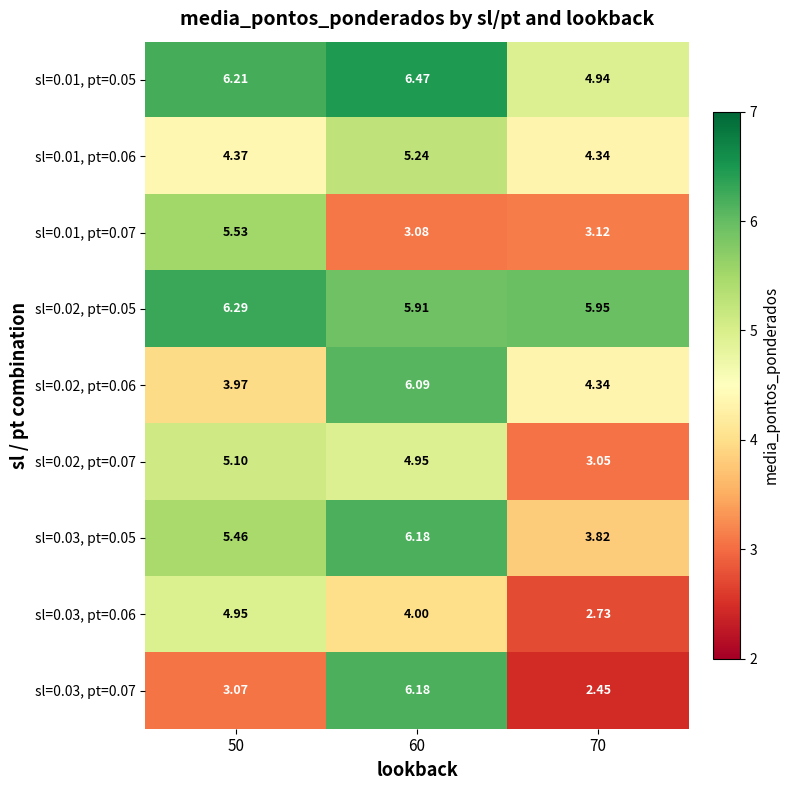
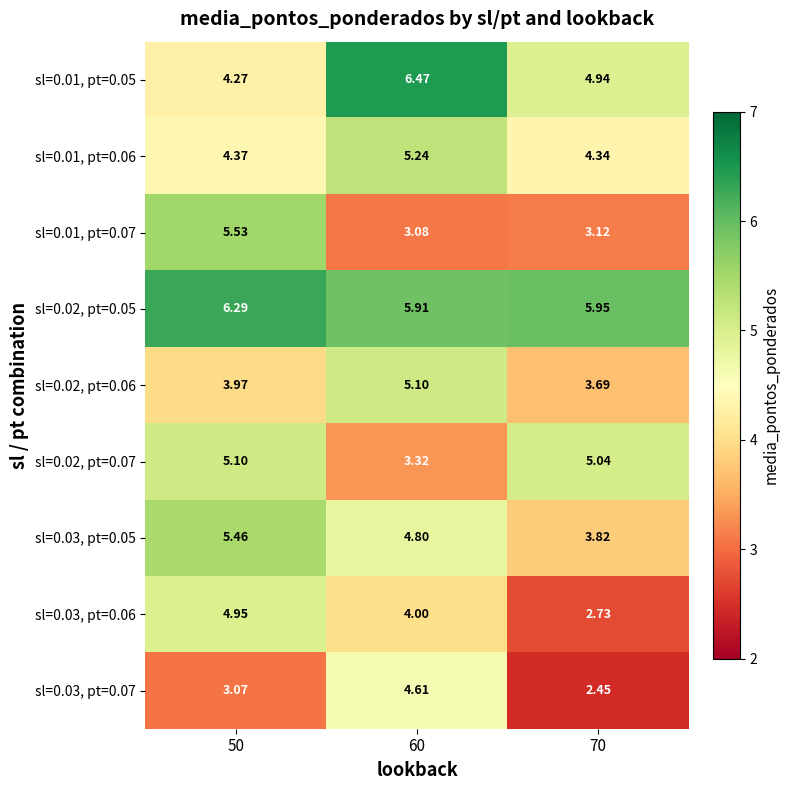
  {
    "sl=0.01, pt=0.05": {
-     "50": 6.21,
+     "50": 4.27,
      "60": 6.47,
      "70": 4.94
    },
    "sl=0.01, pt=0.06": {
      "50": 4.37,
      "60": 5.24,
      "70": 4.34
    },
    "sl=0.01, pt=0.07": {
      "50": 5.53,
      "60": 3.08,
      "70": 3.12
    },
    "sl=0.02, pt=0.05": {
      "50": 6.29,
      "60": 5.91,
      "70": 5.95
    },
    "sl=0.02, pt=0.06": {
      "50": 3.97,
-     "60": 6.09,
-     "70": 4.34
+     "60": 5.10,
+     "70": 3.69
    },
    "sl=0.02, pt=0.07": {
      "50": 5.10,
-     "60": 4.95,
-     "70": 3.05
+     "60": 3.32,
+     "70": 5.04
    },
    "sl=0.03, pt=0.05": {
      "50": 5.46,
-     "60": 6.18,
+     "60": 4.80,
      "70": 3.82
    },
    "sl=0.03, pt=0.06": {
      "50": 4.95,
      "60": 4.00,
      "70": 2.73
    },
    "sl=0.03, pt=0.07": {
      "50": 3.07,
-     "60": 6.18,
+     "60": 4.61,
      "70": 2.45
    }
  }
